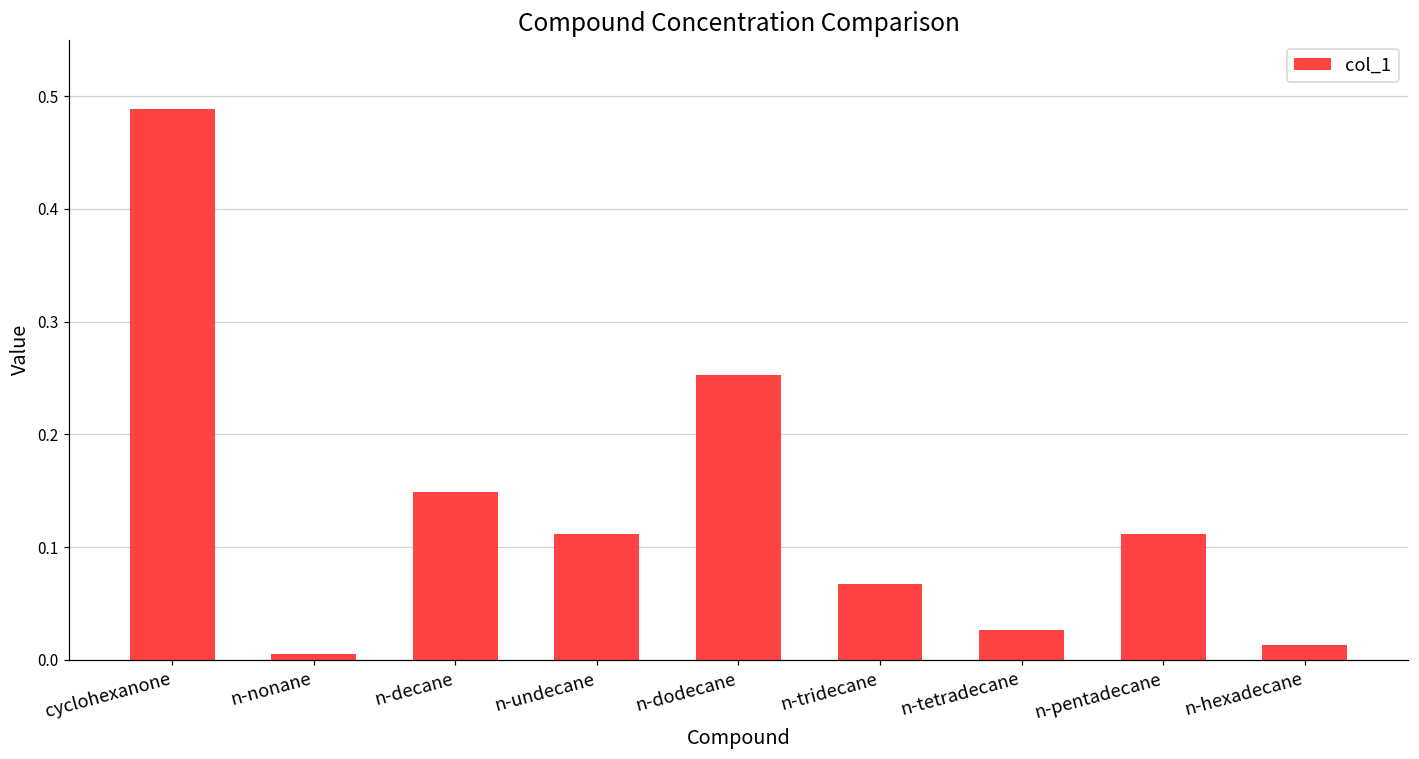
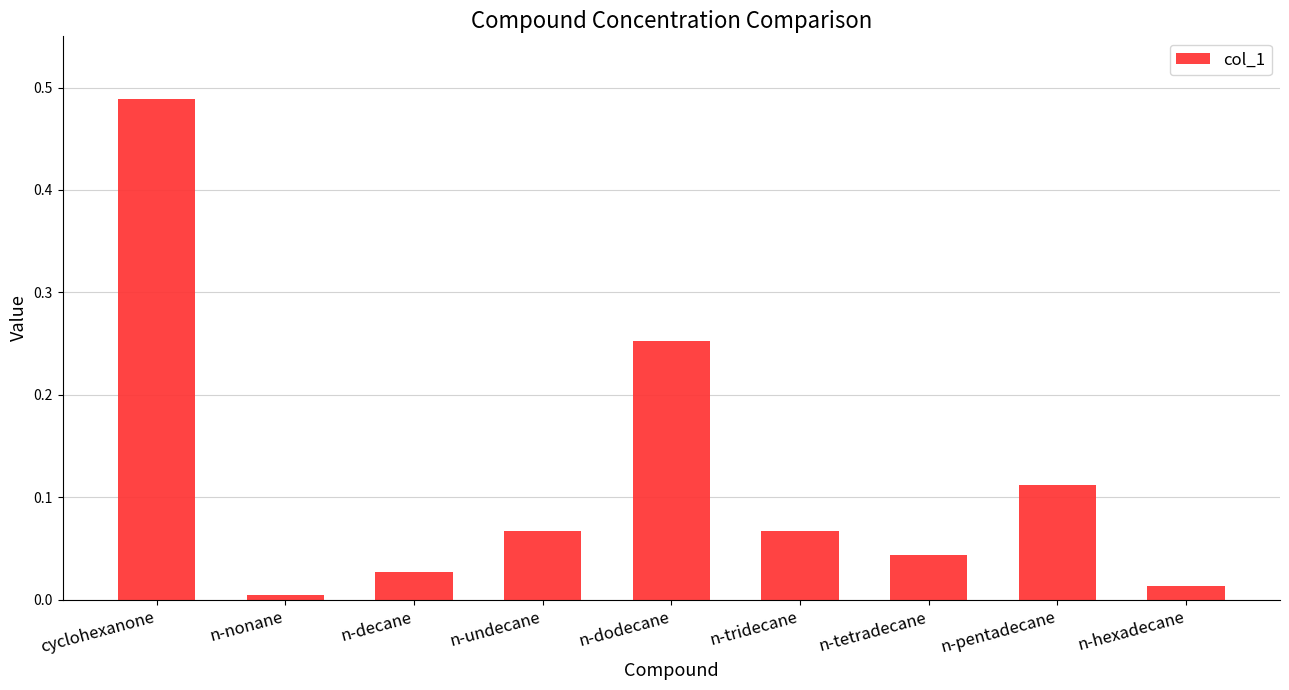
  {
    "cyclohexanone": 0.489,
    "n-nonane": 0.005,
-   "n-decane": 0.149,
-   "n-undecane": 0.112,
+   "n-decane": 0.027,
+   "n-undecane": 0.067,
    "n-dodecane": 0.253,
    "n-tridecane": 0.067,
-   "n-tetradecane": 0.027,
+   "n-tetradecane": 0.043,
    "n-pentadecane": 0.112,
    "n-hexadecane": 0.013
  }
